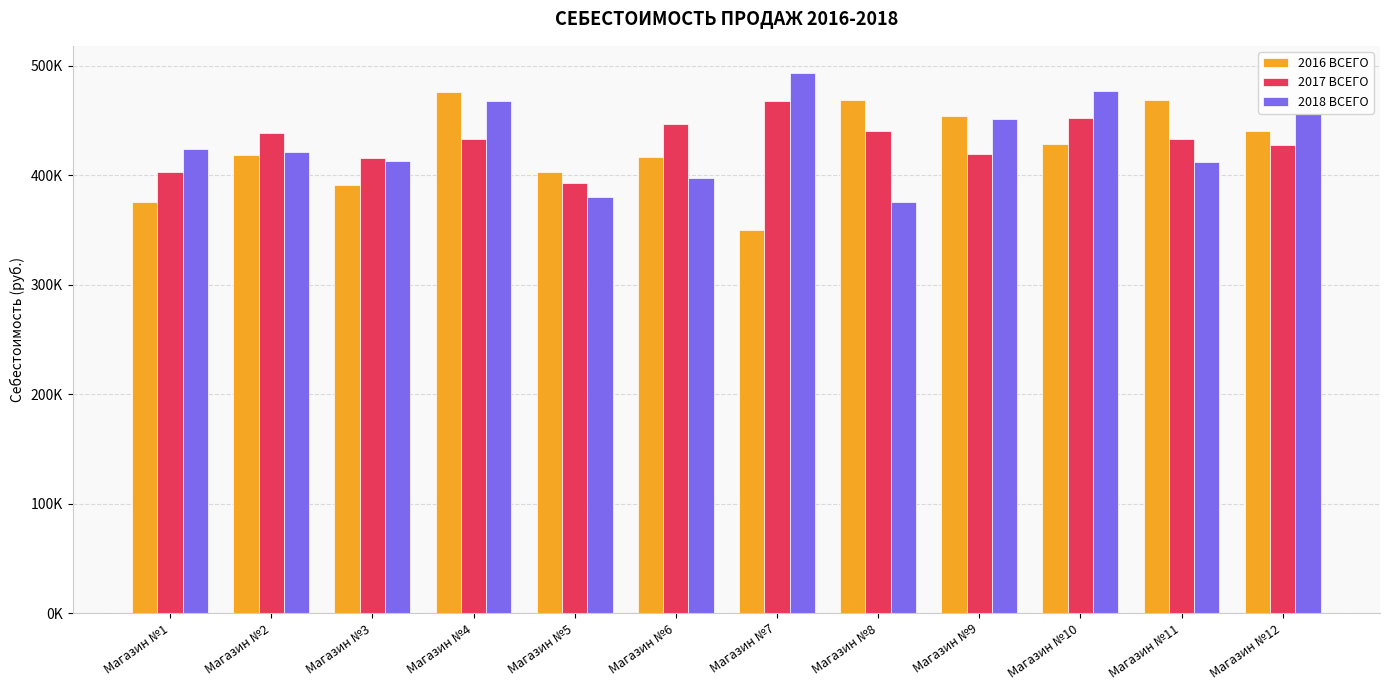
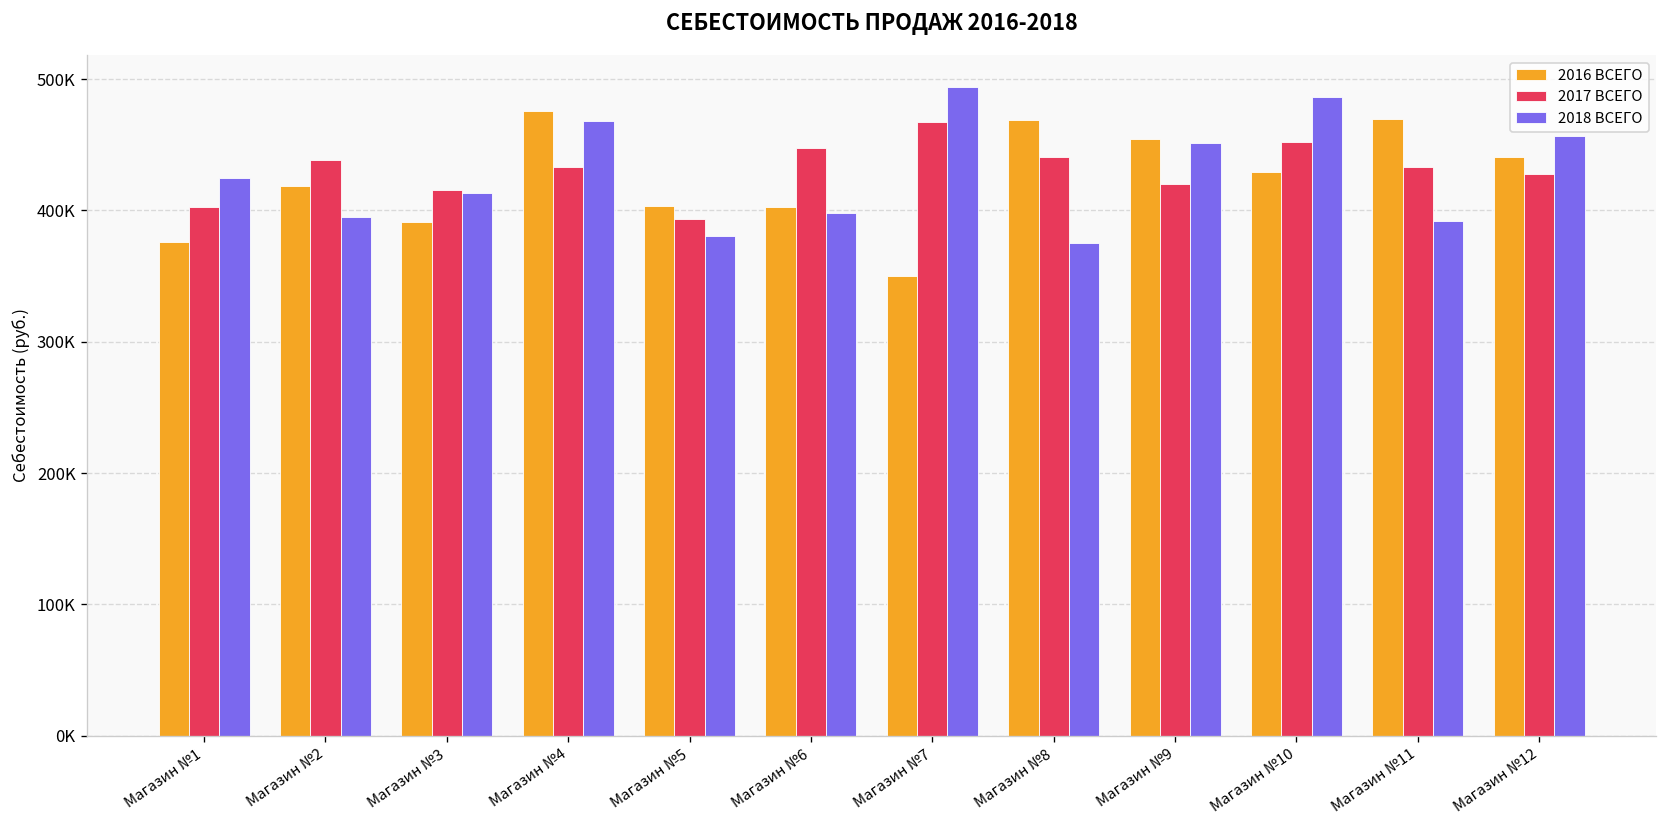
  {
    "2016 ВСЕГО": {
      "Магазин №1": 376000,
      "Магазин №2": 418000,
      "Магазин №3": 391000,
      "Магазин №4": 476000,
      "Магазин №5": 403000,
-     "Магазин №6": 417000,
+     "Магазин №6": 402000,
      "Магазин №7": 350000,
      "Магазин №8": 469000,
      "Магазин №9": 455000,
      "Магазин №10": 429000,
      "Магазин №11": 469000,
      "Магазин №12": 441000
    },
    "2017 ВСЕГО": {
      "Магазин №1": 403000,
      "Магазин №2": 438000,
      "Магазин №3": 416000,
      "Магазин №4": 433000,
      "Магазин №5": 393000,
      "Магазин №6": 447000,
      "Магазин №7": 468000,
      "Магазин №8": 441000,
      "Магазин №9": 420000,
      "Магазин №10": 452000,
      "Магазин №11": 433000,
      "Магазин №12": 427000
    },
    "2018 ВСЕГО": {
      "Магазин №1": 424000,
-     "Магазин №2": 421000,
+     "Магазин №2": 395000,
      "Магазин №3": 413000,
      "Магазин №4": 468000,
      "Магазин №5": 380000,
      "Магазин №6": 398000,
      "Магазин №7": 494000,
      "Магазин №8": 375000,
      "Магазин №9": 452000,
-     "Магазин №10": 477000,
-     "Магазин №11": 412000,
+     "Магазин №10": 486000,
+     "Магазин №11": 392000,
      "Магазин №12": 456000
    }
  }
